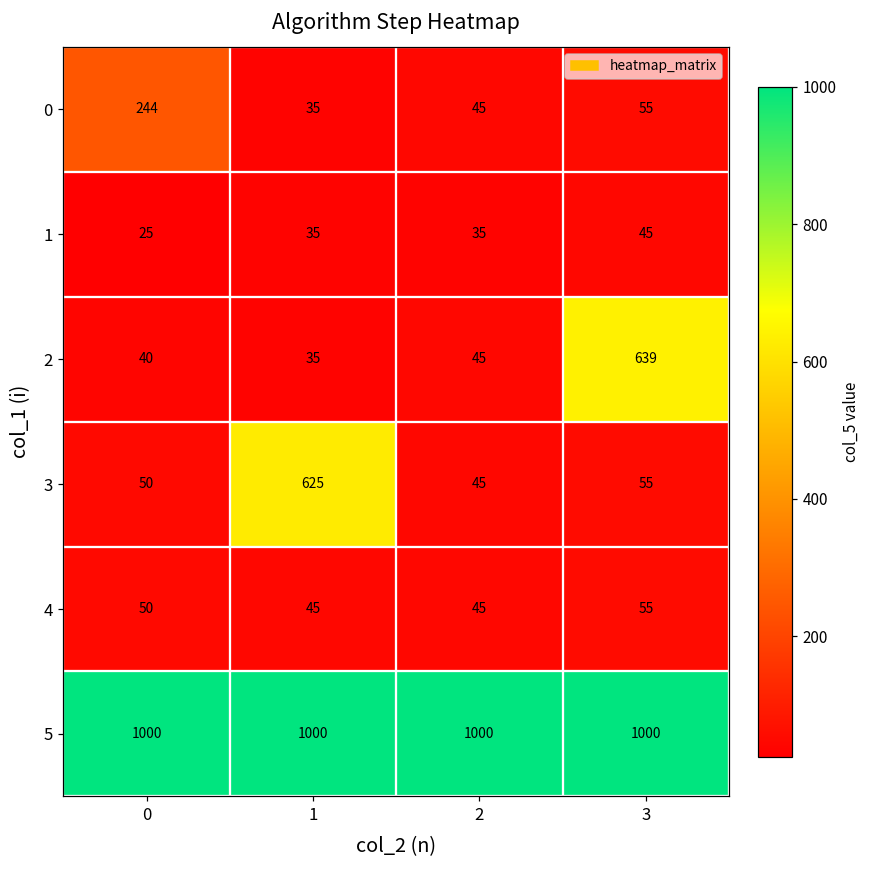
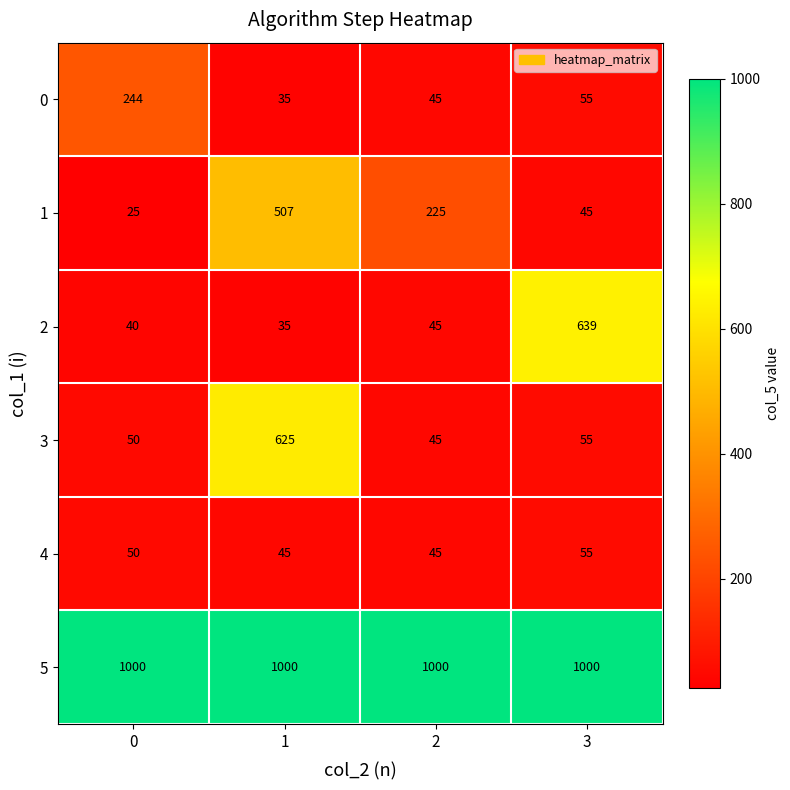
  {
    "0": {
      "0": 244,
      "1": 35,
      "2": 45,
      "3": 55
    },
    "1": {
      "0": 25,
-     "1": 35,
-     "2": 35,
+     "1": 507,
+     "2": 225,
      "3": 45
    },
    "2": {
      "0": 40,
      "1": 35,
      "2": 45,
      "3": 639
    },
    "3": {
      "0": 50,
      "1": 625,
      "2": 45,
      "3": 55
    },
    "4": {
      "0": 50,
      "1": 45,
      "2": 45,
      "3": 55
    },
    "5": {
      "0": 1000,
      "1": 1000,
      "2": 1000,
      "3": 1000
    }
  }
